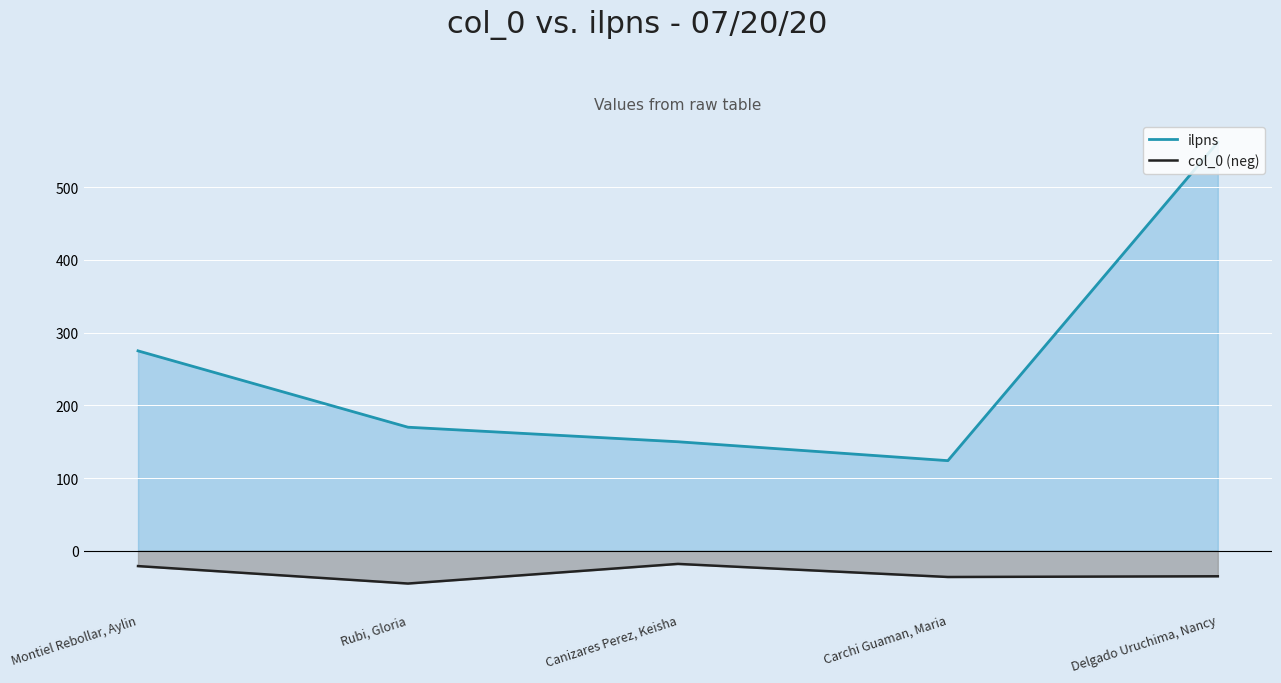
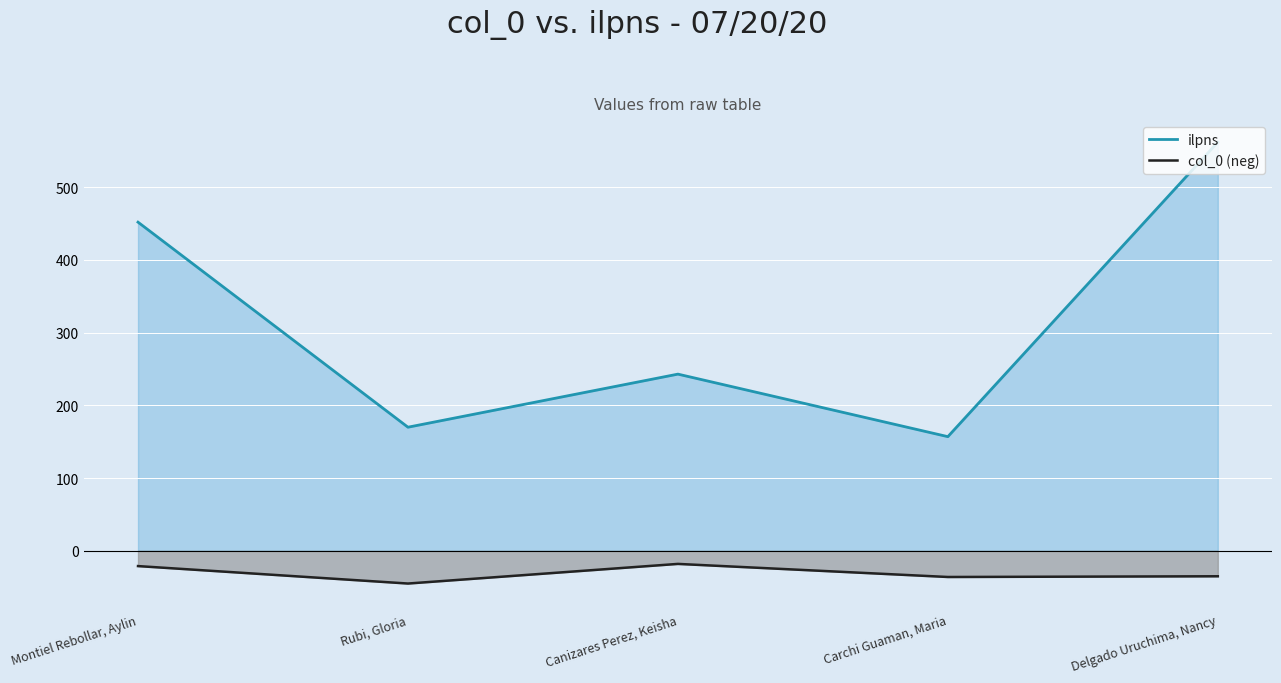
  {
    "ilpns": {
-     "Montiel Rebollar, Aylin": 280,
+     "Montiel Rebollar, Aylin": 450,
      "Rubi, Gloria": 170,
-     "Canizares Perez, Keisha": 150,
-     "Carchi Guaman, Maria": 120
+     "Canizares Perez, Keisha": 240,
+     "Carchi Guaman, Maria": 160
    },
    "col_0 (neg)": {
      "Montiel Rebollar, Aylin": -20,
      "Rubi, Gloria": -50,
      "Canizares Perez, Keisha": -20,
      "Carchi Guaman, Maria": -40,
      "Delgado Uruchima, Nancy": -40
    }
  }
